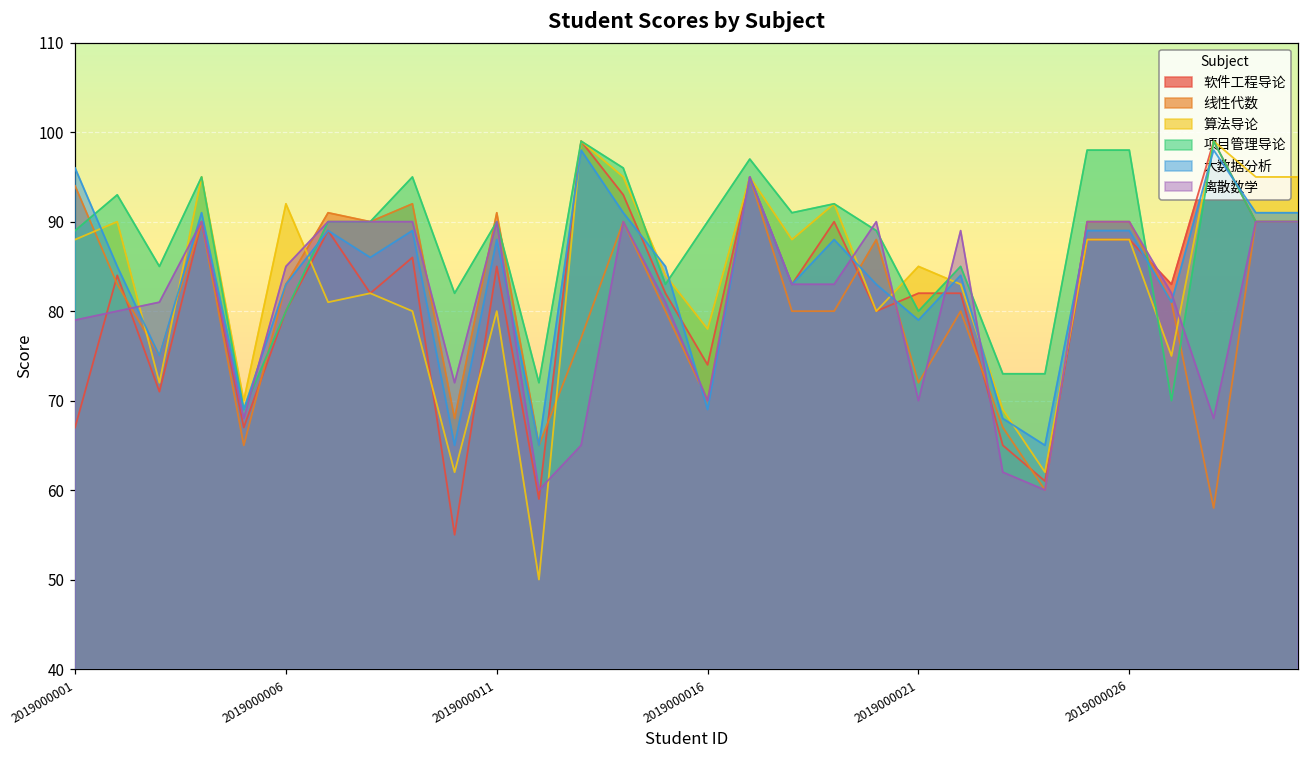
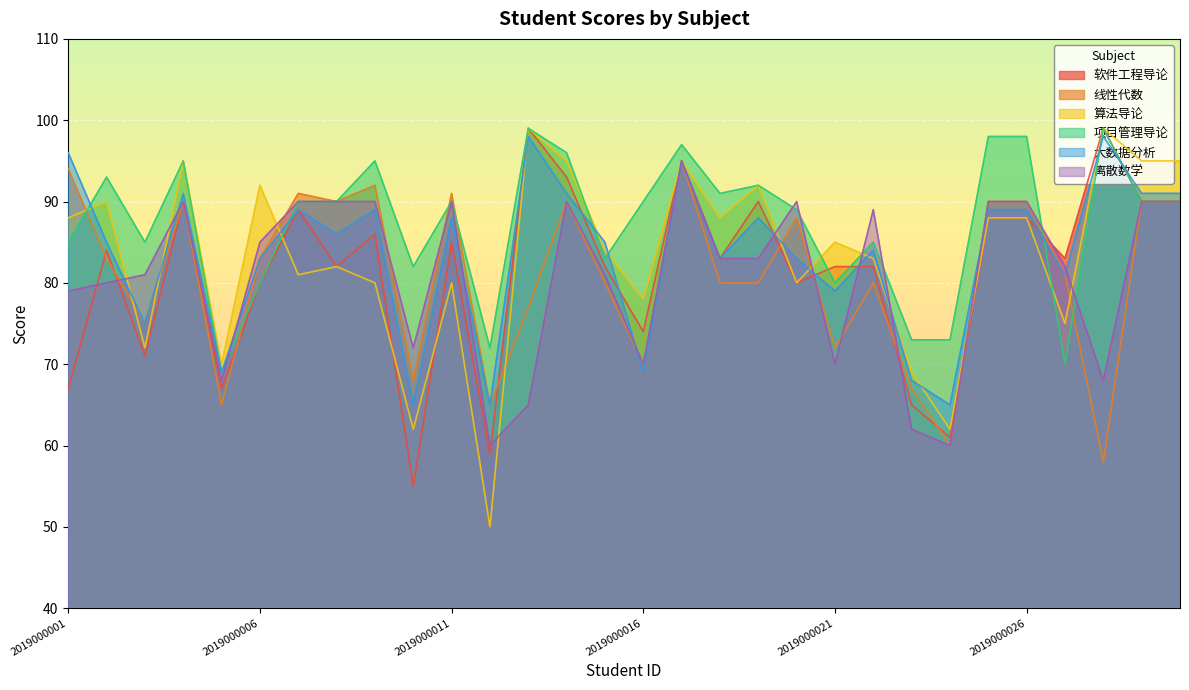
  {
    "算法导论": {
      "2019000001": 88,
      "2019000006": 92,
      "2019000011": 80,
      "2019000016": 78,
      "2019000021": 85
    },
    "项目管理导论": {
-     "2019000001": 89,
+     "2019000001": 85,
      "2019000016": 90,
      "2019000021": 80,
      "2019000026": 98
    },
    "大数据分析": {
      "2019000001": 96,
      "2019000011": 88,
      "2019000016": 69,
      "2019000021": 79,
      "2019000026": 89
    },
    "离散数学": {
      "2019000001": 79,
      "2019000006": 85,
      "2019000021": 70
    }
  }
